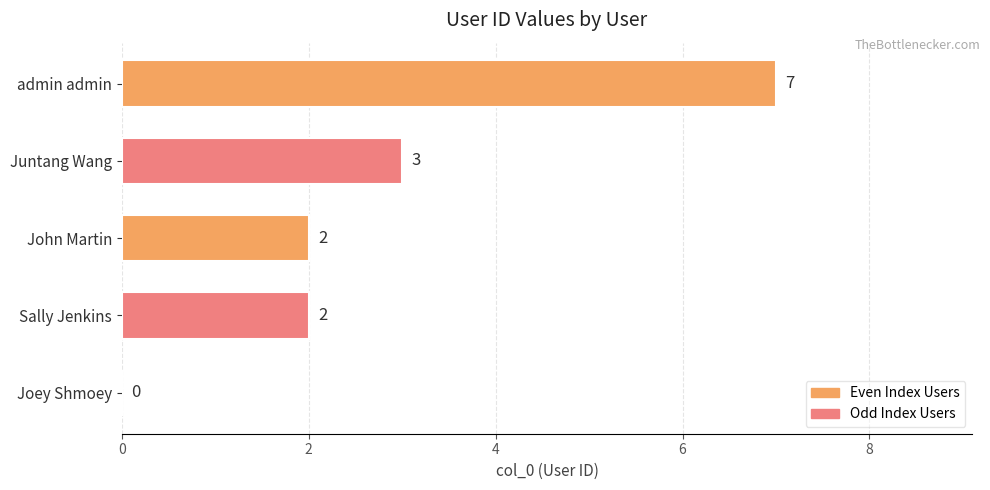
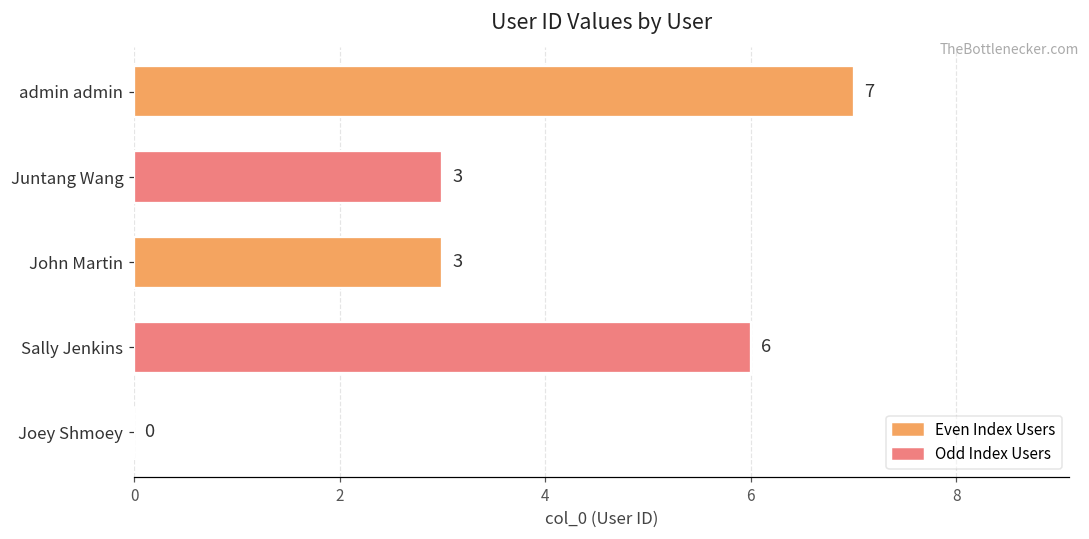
  {
    "admin admin": 7,
    "Juntang Wang": 3,
-   "John Martin": 2,
-   "Sally Jenkins": 2,
+   "John Martin": 3,
+   "Sally Jenkins": 6,
    "Joey Shmoey": 0
  }
